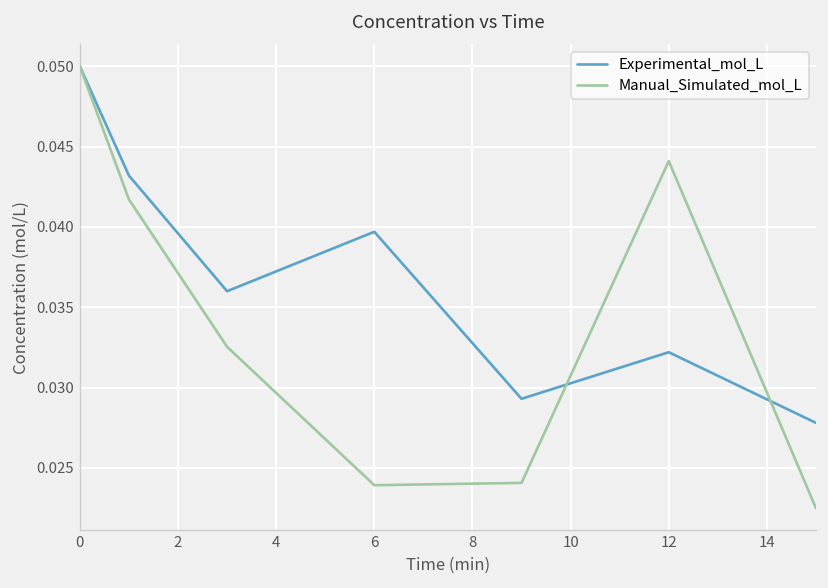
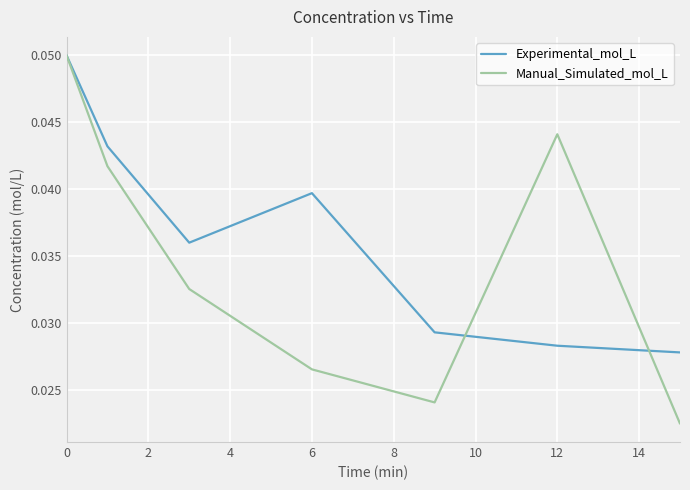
  {
    "Experimental_mol_L": {
      "6": 0.0397,
-     "12": 0.0322
+     "12": 0.0283
    },
    "Manual_Simulated_mol_L": {
-     "6": 0.0239,
+     "6": 0.0265,
      "12": 0.0441
    }
  }
